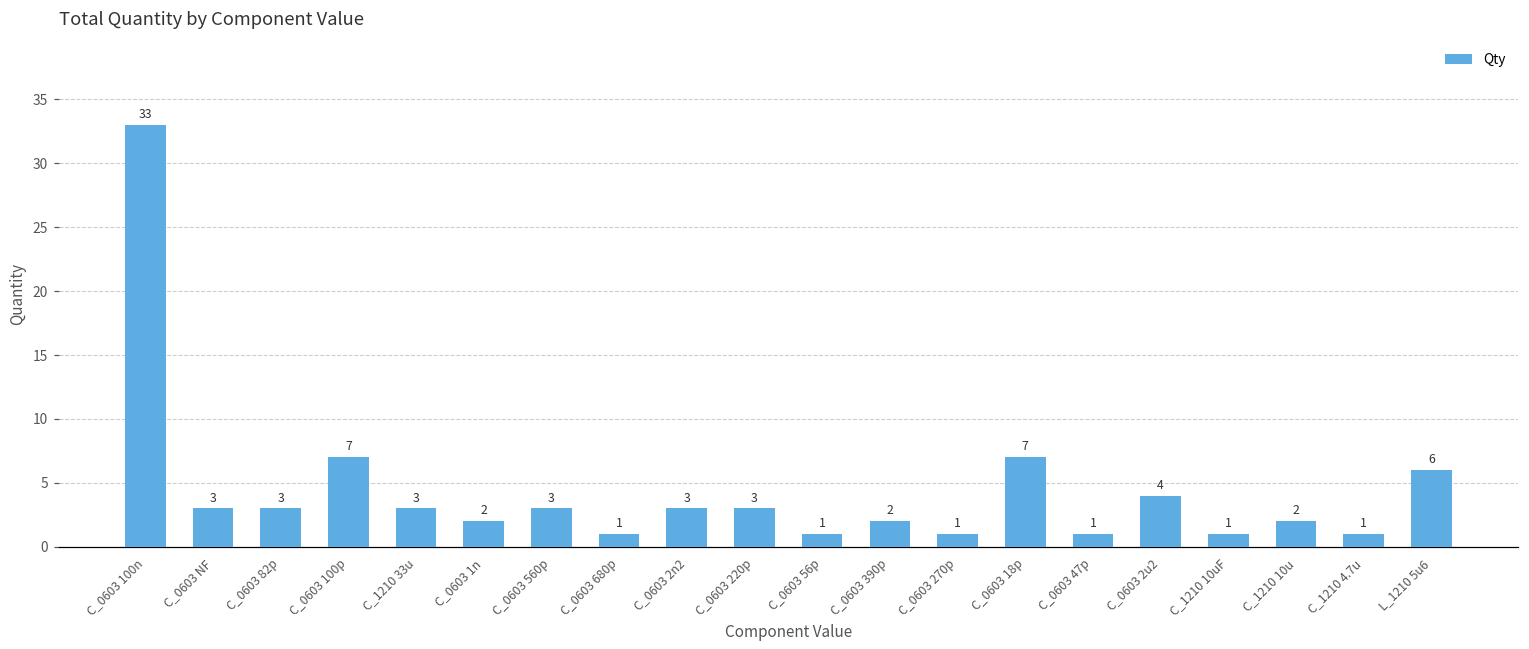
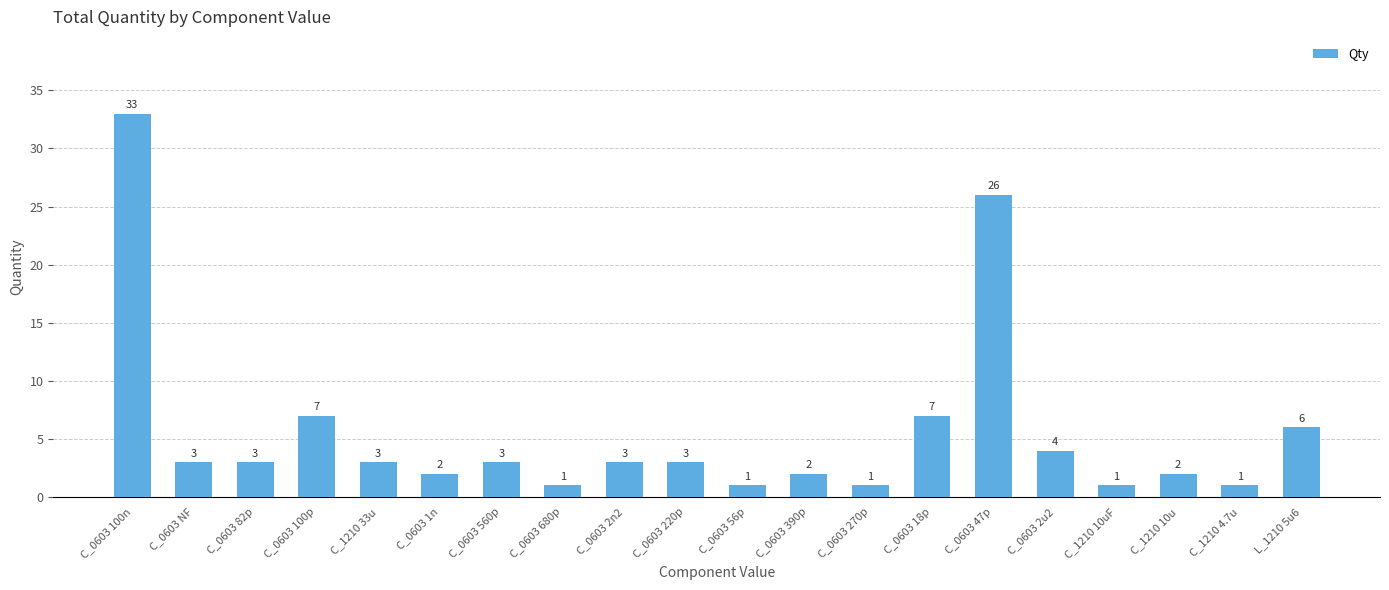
  {
    "C_0603 100n": 33,
    "C_0603 NF": 3,
    "C_0603 82p": 3,
    "C_0603 100p": 7,
    "C_1210 33u": 3,
    "C_0603 1n": 2,
    "C_0603 560p": 3,
    "C_0603 680p": 1,
    "C_0603 2n2": 3,
    "C_0603 220p": 3,
    "C_0603 56p": 1,
    "C_0603 390p": 2,
    "C_0603 270p": 1,
    "C_0603 18p": 7,
-   "C_0603 47p": 1,
+   "C_0603 47p": 26,
    "C_0603 2u2": 4,
    "C_1210 10uF": 1,
    "C_1210 10u": 2,
    "C_1210 4.7u": 1,
    "L_1210 5u6": 6
  }
